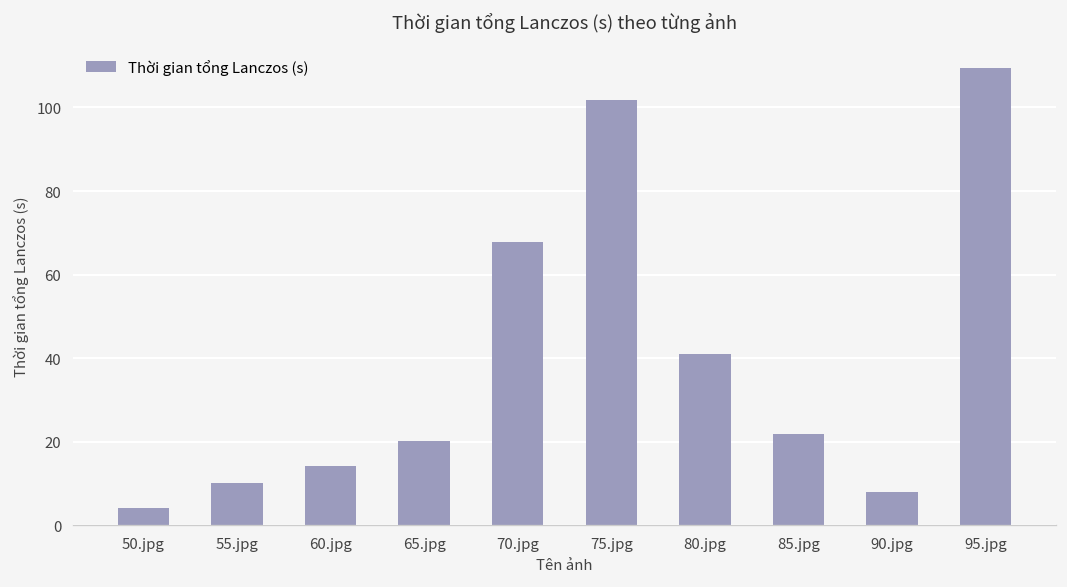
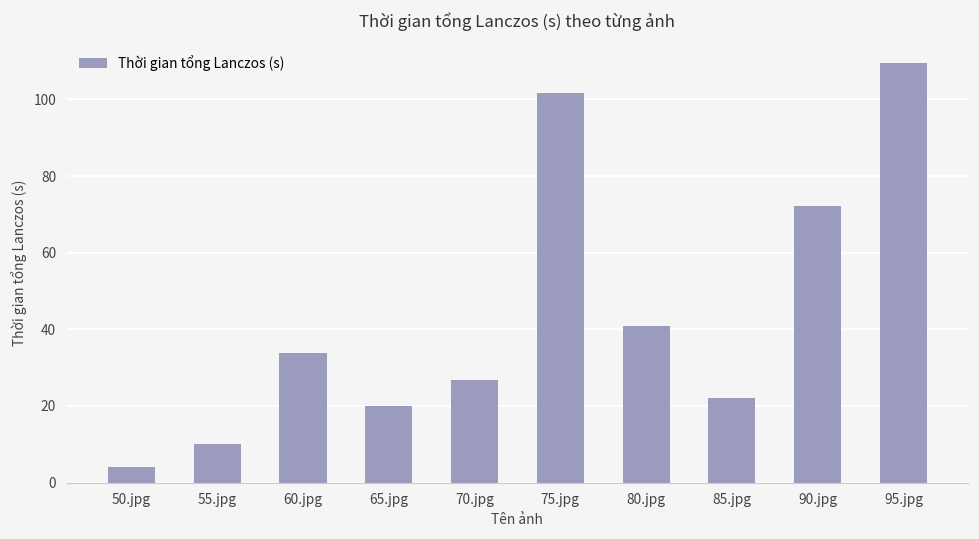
  {
    "50.jpg": 4,
    "55.jpg": 10,
-   "60.jpg": 14,
+   "60.jpg": 34,
    "65.jpg": 20,
-   "70.jpg": 68,
+   "70.jpg": 27,
    "75.jpg": 102,
    "80.jpg": 41,
    "85.jpg": 22,
-   "90.jpg": 8,
+   "90.jpg": 72,
    "95.jpg": 109
  }
